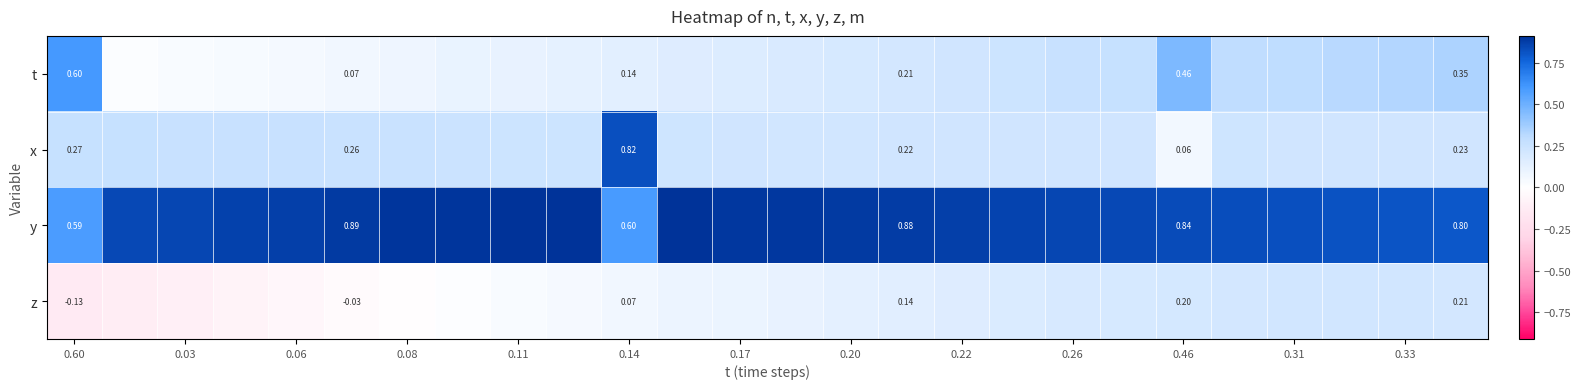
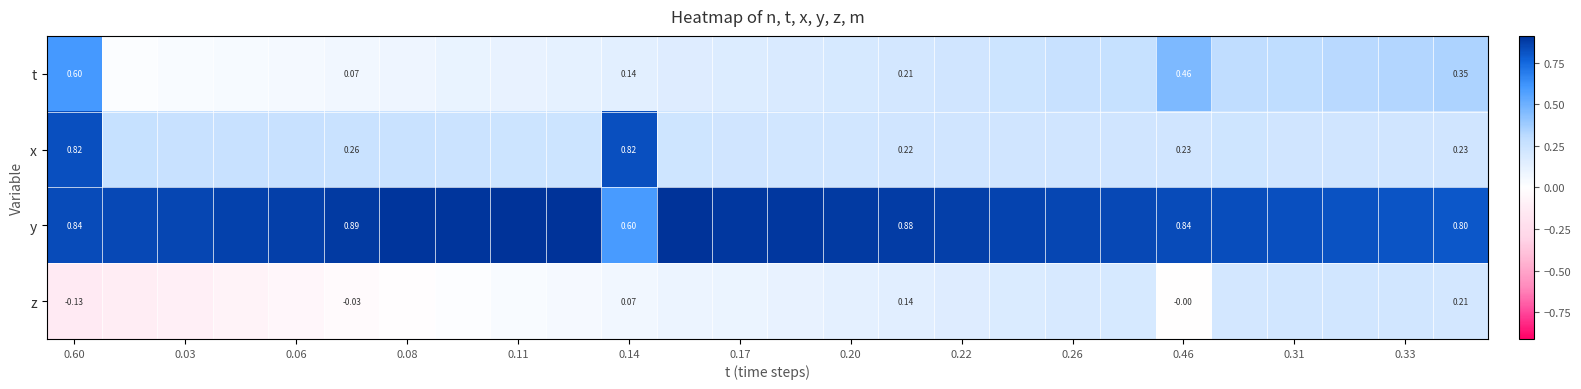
  {
    "t": {
      "0.60": 0.60,
      "0.14": 0.14,
      "0.46": 0.46
    },
    "x": {
-     "0.60": 0.27,
+     "0.60": 0.82,
      "0.14": 0.82,
-     "0.46": 0.06
+     "0.46": 0.23
    },
    "y": {
-     "0.60": 0.59,
+     "0.60": 0.84,
      "0.14": 0.60,
      "0.46": 0.84
    },
    "z": {
      "0.60": -0.13,
      "0.14": 0.07,
-     "0.46": 0.20
+     "0.46": -0.00
    }
  }
